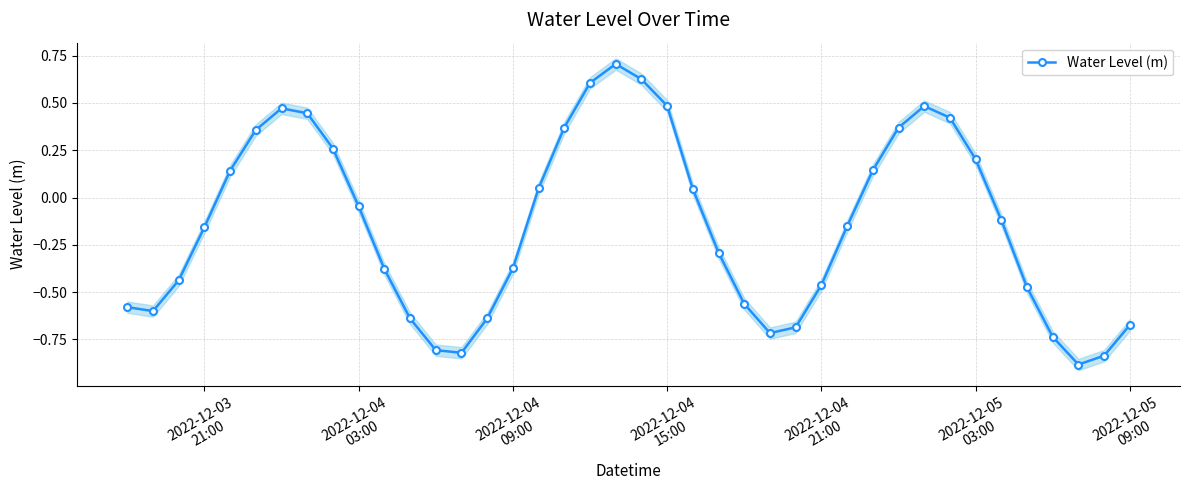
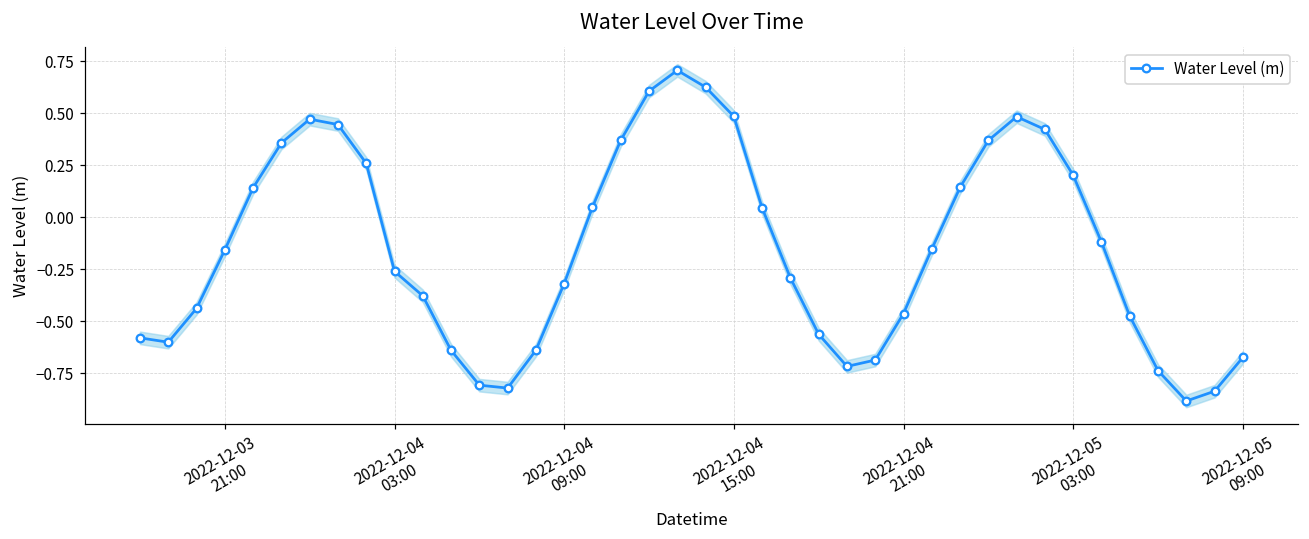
  {
    "Water Level (m)": {
      "2022-12-03 21:00": -0.16,
-     "2022-12-04 03:00": -0.05,
-     "2022-12-04 09:00": -0.37,
+     "2022-12-04 03:00": -0.26,
+     "2022-12-04 09:00": -0.32,
      "2022-12-04 15:00": 0.48,
      "2022-12-04 21:00": -0.46,
      "2022-12-05 03:00": 0.20,
      "2022-12-05 09:00": -0.67
    }
  }
